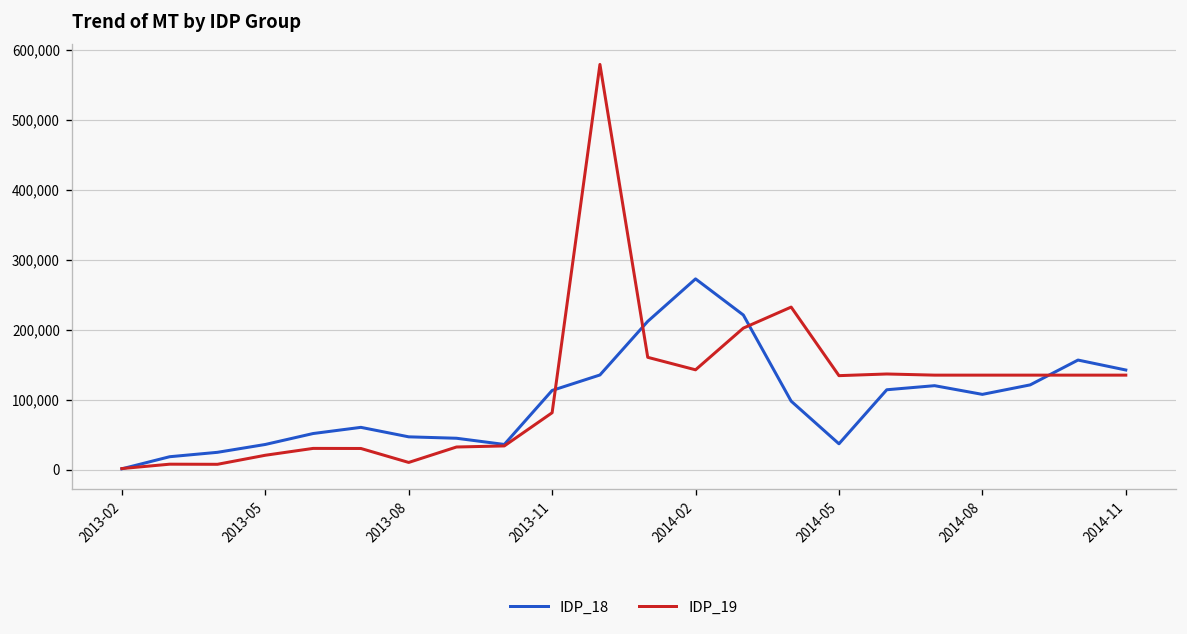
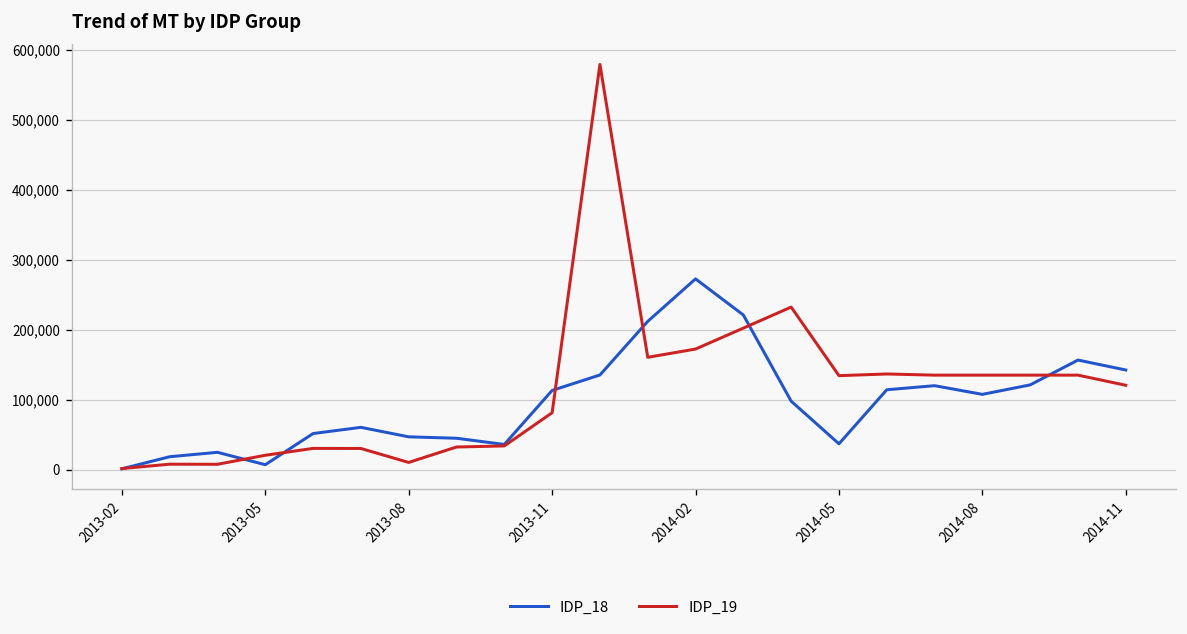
  {
    "IDP_18": {
-     "2013-05": "40,000",
+     "2013-05": "10,000",
      "2013-08": "50,000",
      "2013-11": "110,000",
      "2014-02": "270,000",
      "2014-05": "40,000",
      "2014-08": "110,000",
      "2014-11": "140,000"
    },
    "IDP_19": {
      "2013-05": "20,000",
      "2013-08": "10,000",
      "2013-11": "80,000",
-     "2014-02": "140,000",
+     "2014-02": "170,000",
      "2014-05": "130,000",
      "2014-08": "140,000",
-     "2014-11": "140,000"
+     "2014-11": "120,000"
    }
  }
